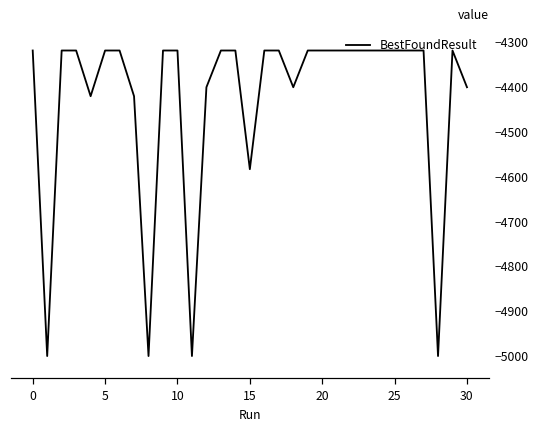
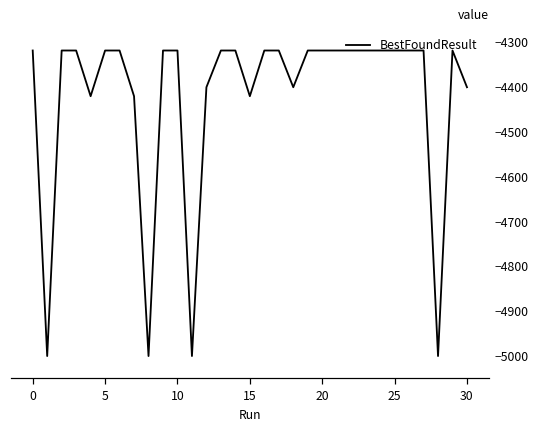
  {
    "0": -4320,
    "5": -4320,
    "10": -4320,
-   "15": -4580,
+   "15": -4420,
    "20": -4320,
    "25": -4320,
    "30": -4400
  }
